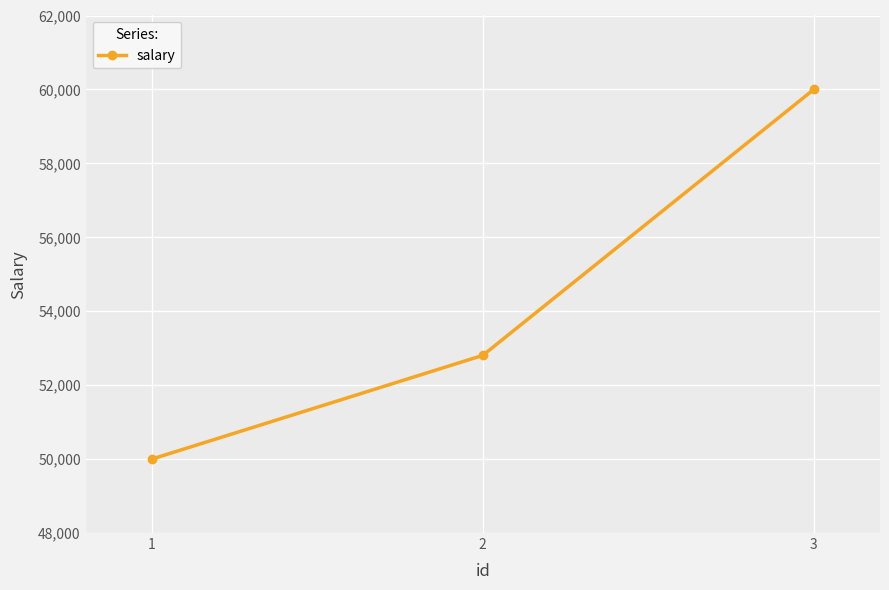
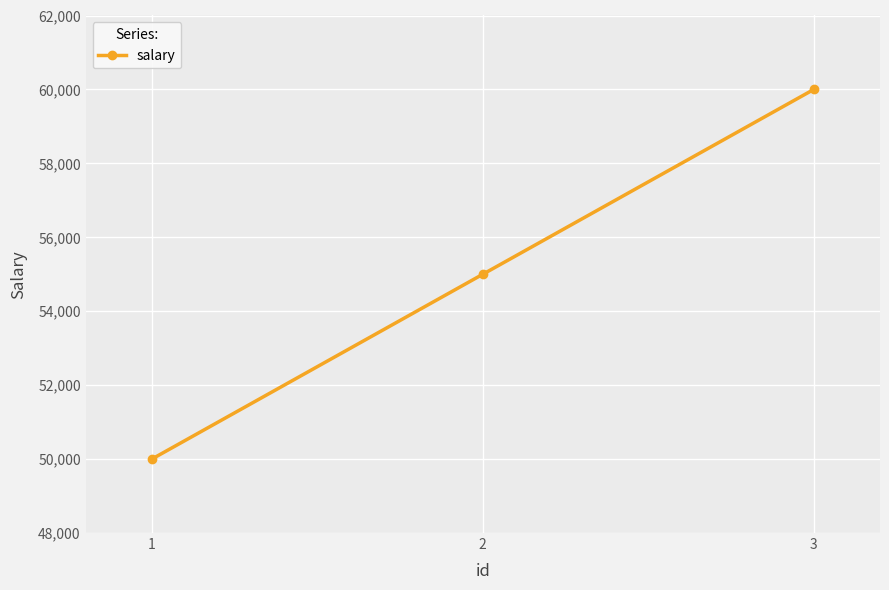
  {
    "1": "50,000",
-   "2": "52,800",
+   "2": "55,000",
    "3": "60,000"
  }
